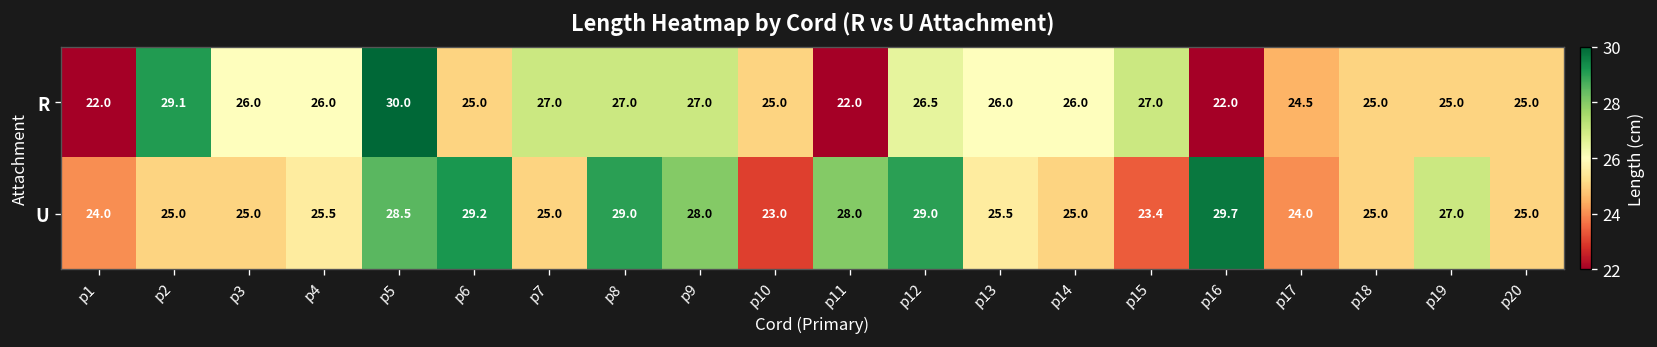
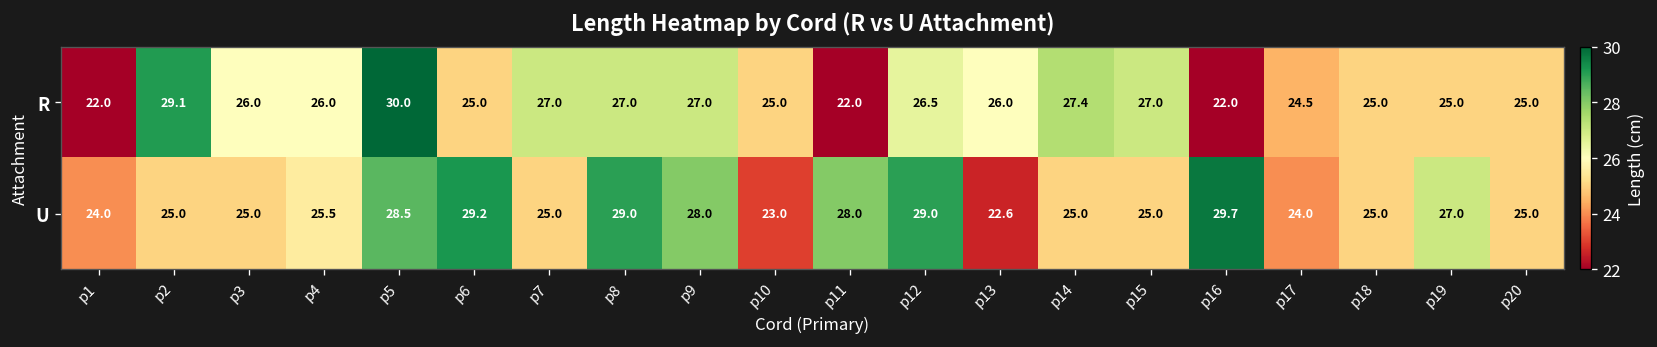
  {
    "R": {
      "p1": 22.0,
      "p2": 29.1,
      "p3": 26.0,
      "p4": 26.0,
      "p5": 30.0,
      "p6": 25.0,
      "p7": 27.0,
      "p8": 27.0,
      "p9": 27.0,
      "p10": 25.0,
      "p11": 22.0,
      "p12": 26.5,
      "p13": 26.0,
-     "p14": 26.0,
+     "p14": 27.4,
      "p15": 27.0,
      "p16": 22.0,
      "p17": 24.5,
      "p18": 25.0,
      "p19": 25.0,
      "p20": 25.0
    },
    "U": {
      "p1": 24.0,
      "p2": 25.0,
      "p3": 25.0,
      "p4": 25.5,
      "p5": 28.5,
      "p6": 29.2,
      "p7": 25.0,
      "p8": 29.0,
      "p9": 28.0,
      "p10": 23.0,
      "p11": 28.0,
      "p12": 29.0,
-     "p13": 25.5,
+     "p13": 22.6,
      "p14": 25.0,
-     "p15": 23.4,
+     "p15": 25.0,
      "p16": 29.7,
      "p17": 24.0,
      "p18": 25.0,
      "p19": 27.0,
      "p20": 25.0
    }
  }
